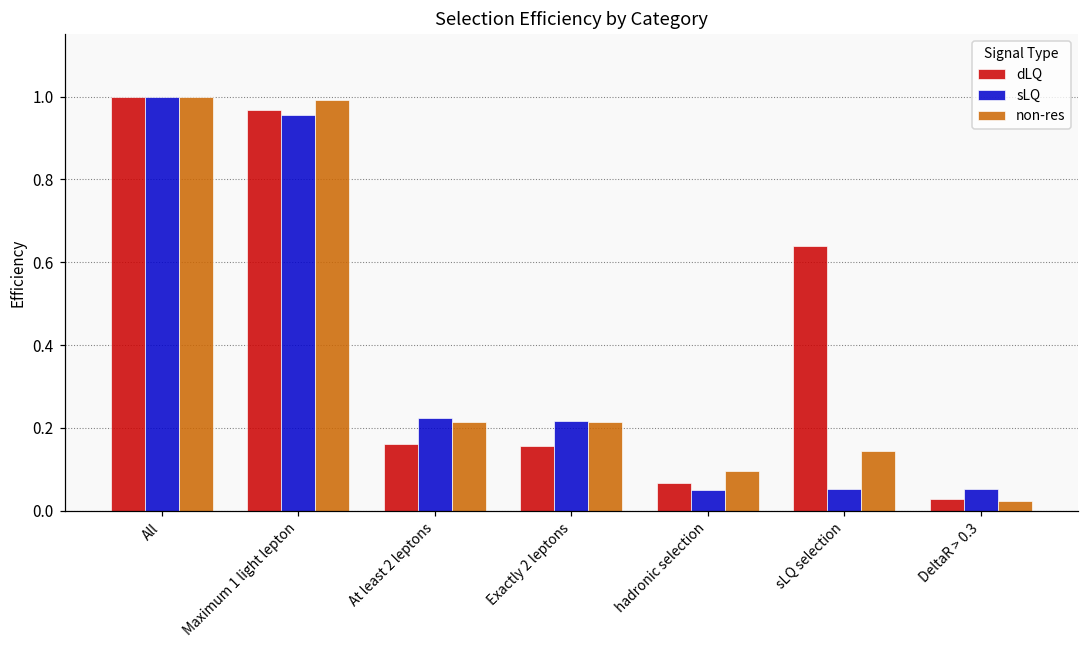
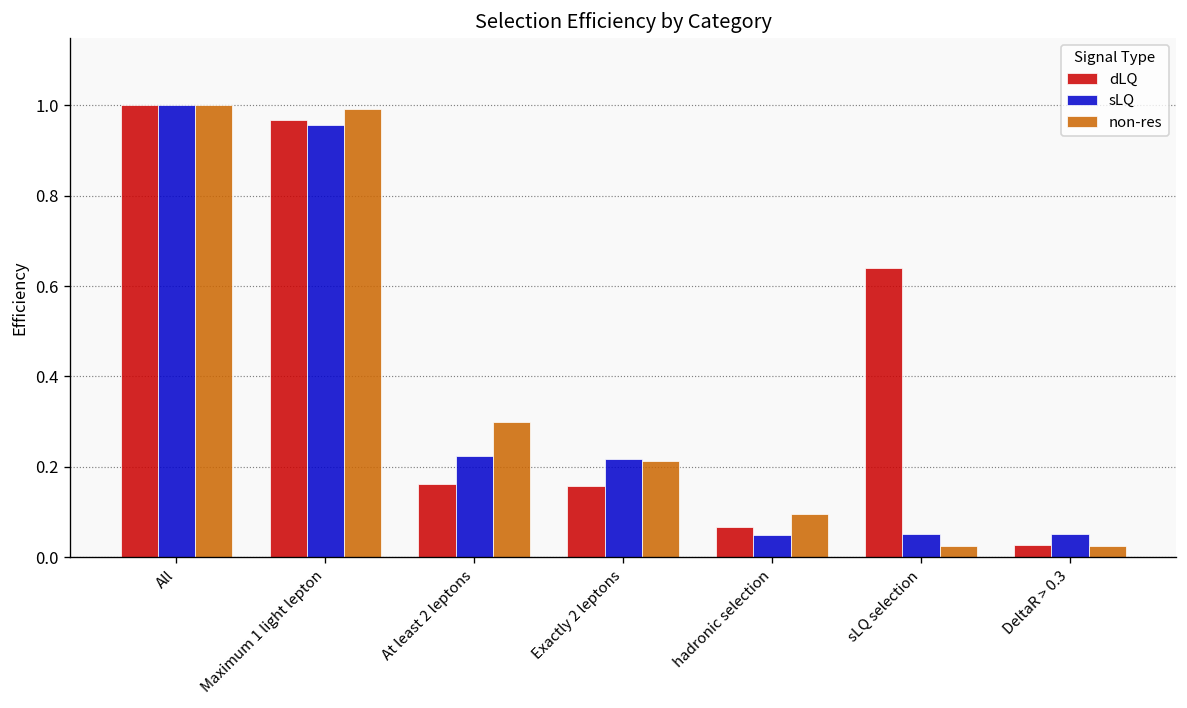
  {
    "dLQ": {
      "All": 1.00,
      "Maximum 1 light lepton": 0.97,
      "At least 2 leptons": 0.16,
      "Exactly 2 leptons": 0.16,
      "hadronic selection": 0.07,
      "sLQ selection": 0.64,
      "DeltaR > 0.3": 0.03
    },
    "sLQ": {
      "All": 1.00,
      "Maximum 1 light lepton": 0.96,
      "At least 2 leptons": 0.22,
      "Exactly 2 leptons": 0.22,
      "hadronic selection": 0.05,
      "sLQ selection": 0.05,
      "DeltaR > 0.3": 0.05
    },
    "non-res": {
      "All": 1.00,
      "Maximum 1 light lepton": 0.99,
-     "At least 2 leptons": 0.21,
+     "At least 2 leptons": 0.30,
      "Exactly 2 leptons": 0.21,
      "hadronic selection": 0.09,
-     "sLQ selection": 0.14,
+     "sLQ selection": 0.02,
      "DeltaR > 0.3": 0.02
    }
  }
